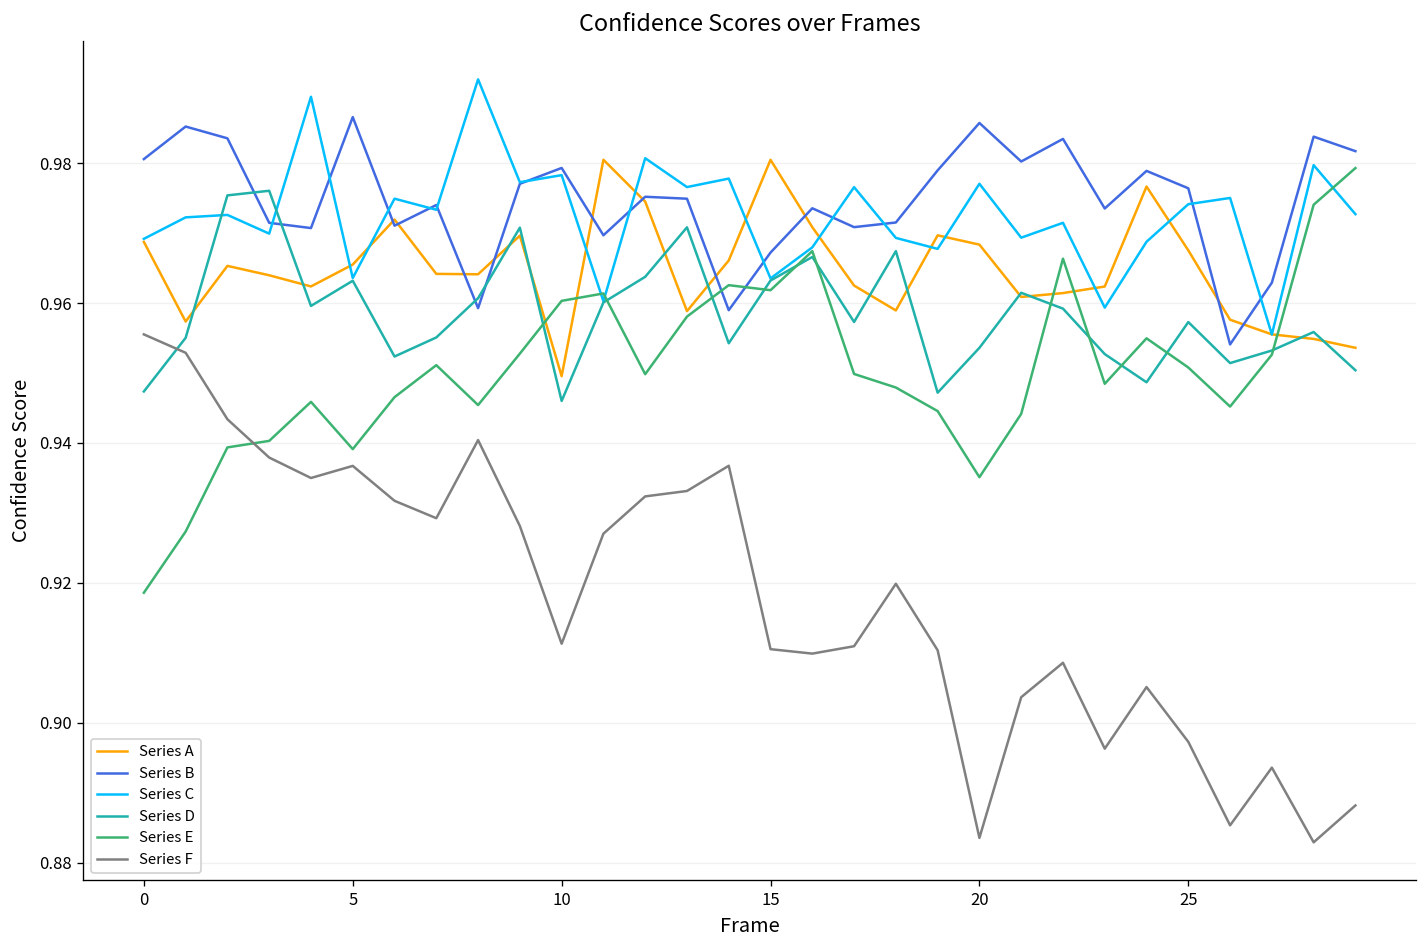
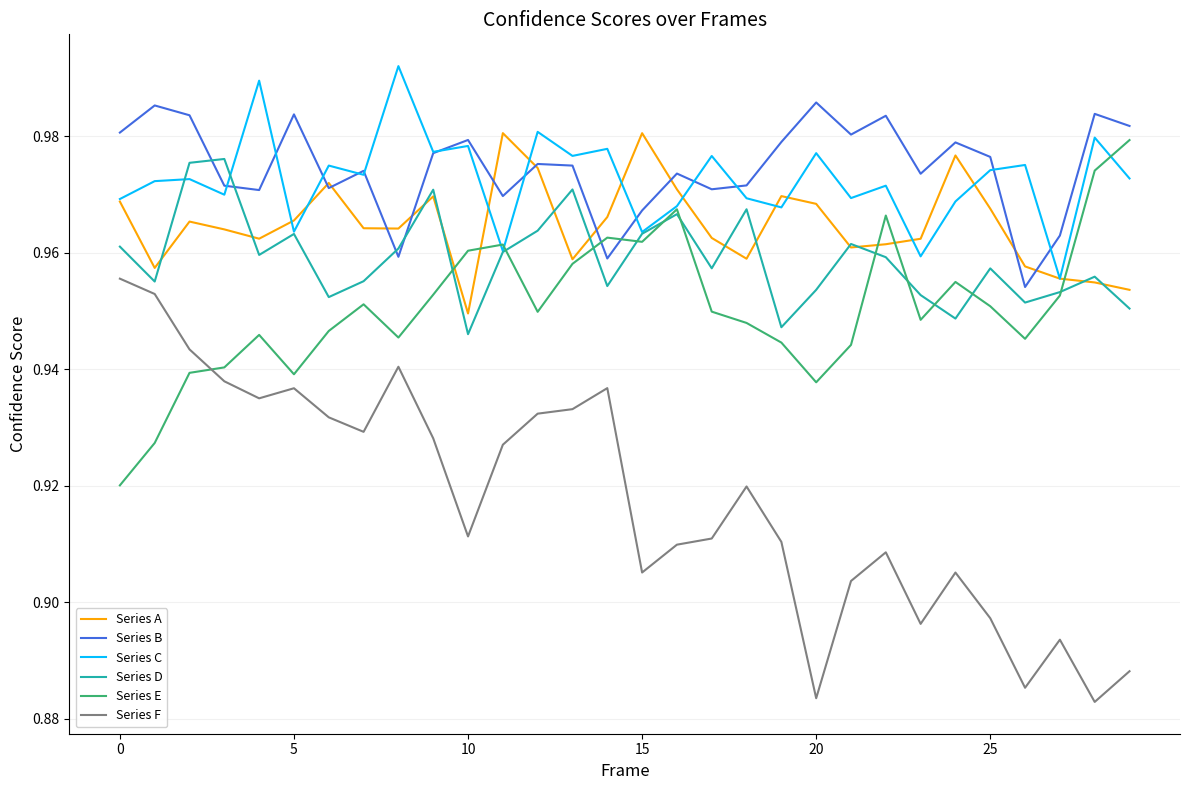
  {
    "Series A": {
      "5": 0.966,
      "10": 0.950,
      "15": 0.980,
      "20": 0.968,
      "25": 0.968
    },
    "Series B": {
      "0": 0.981,
-     "5": 0.987,
+     "5": 0.984,
      "10": 0.979,
      "15": 0.967,
      "20": 0.986,
      "25": 0.976
    },
    "Series C": {
      "10": 0.978,
      "20": 0.977,
      "25": 0.974
    },
    "Series D": {
-     "0": 0.947,
+     "0": 0.961,
      "10": 0.946,
      "20": 0.954,
      "25": 0.957
    },
    "Series E": {
-     "0": 0.919,
+     "0": 0.920,
      "5": 0.939,
      "10": 0.960,
      "15": 0.962,
-     "20": 0.935,
+     "20": 0.938,
      "25": 0.951
    },
    "Series F": {
      "0": 0.956,
      "5": 0.937,
      "10": 0.911,
-     "15": 0.911,
+     "15": 0.905,
      "20": 0.884,
      "25": 0.897
    }
  }
